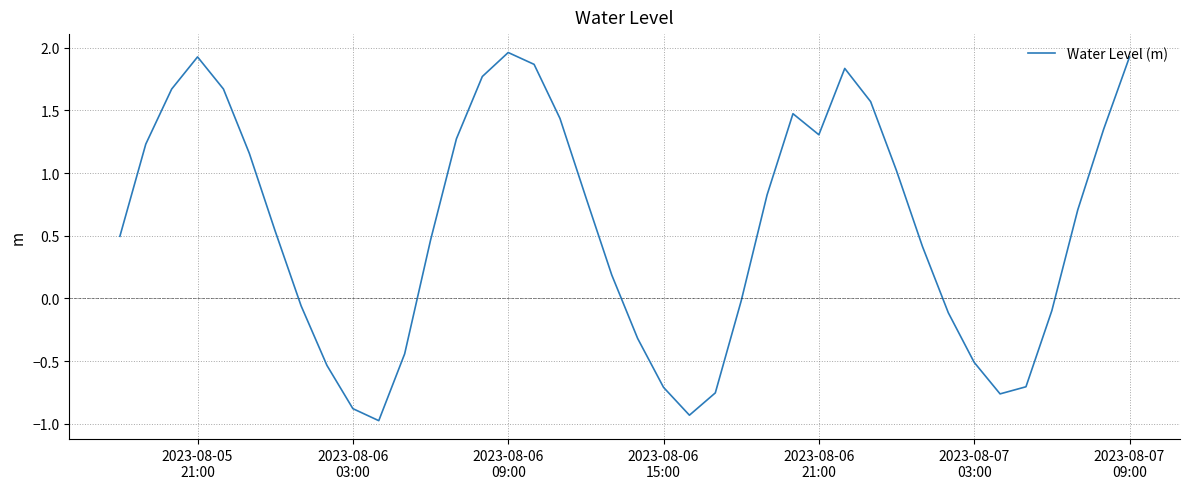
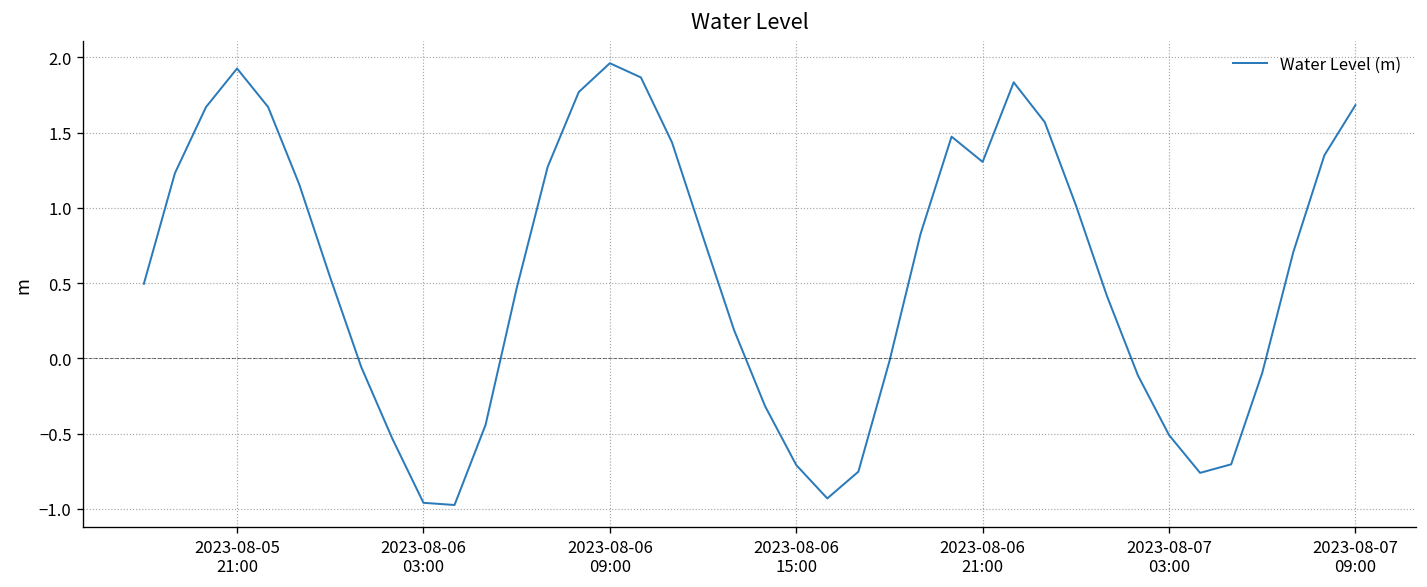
  {
    "2023-08-05 21:00": 1.93,
-   "2023-08-06 03:00": -0.88,
+   "2023-08-06 03:00": -0.96,
    "2023-08-06 09:00": 1.96,
    "2023-08-06 15:00": -0.71,
    "2023-08-06 21:00": 1.31,
    "2023-08-07 03:00": -0.51,
-   "2023-08-07 09:00": 1.93
+   "2023-08-07 09:00": 1.68
  }
